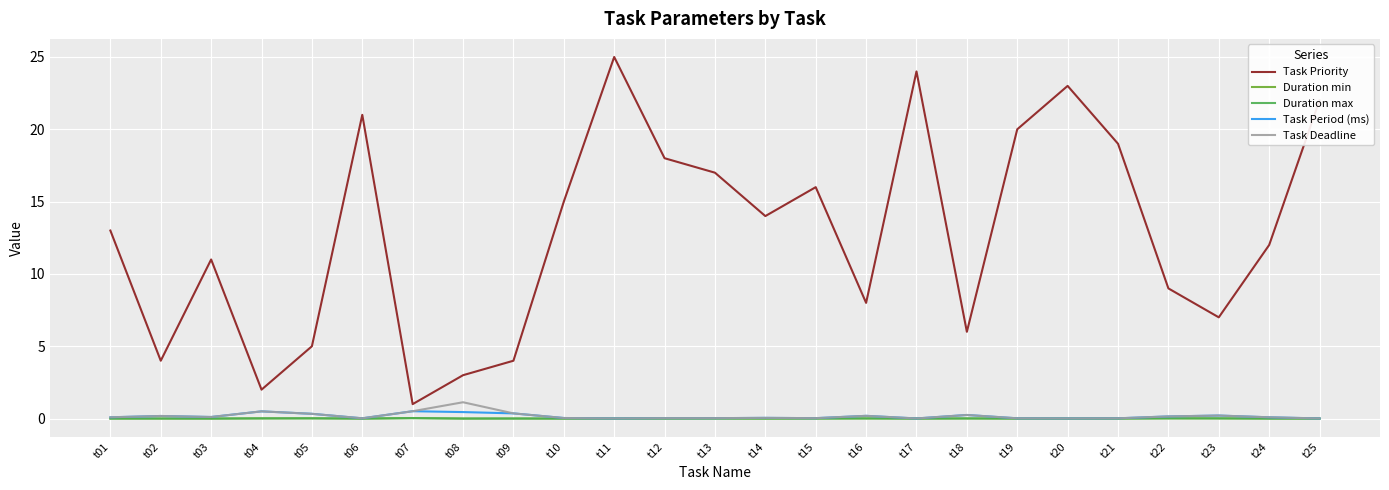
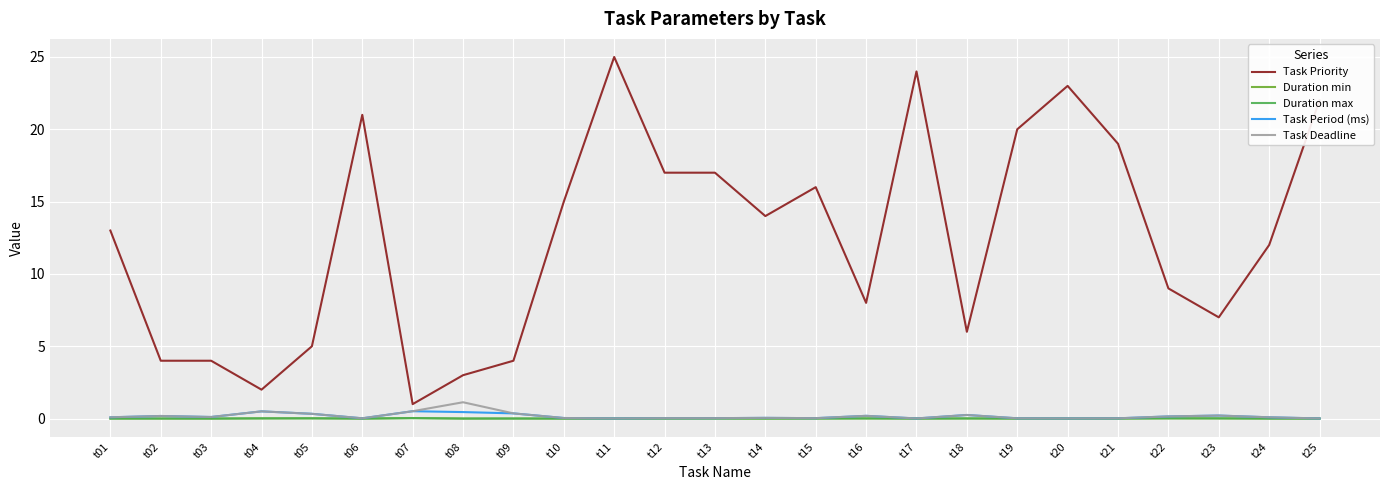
  {
    "Task Priority": {
      "t01": 13,
      "t02": 4,
-     "t03": 11,
+     "t03": 4,
      "t04": 2,
      "t05": 5,
      "t06": 21,
      "t07": 1,
      "t08": 3,
      "t09": 4,
      "t10": 15,
      "t11": 25,
-     "t12": 18,
+     "t12": 17,
      "t13": 17,
      "t14": 14,
      "t15": 16,
      "t16": 8,
      "t17": 24,
      "t18": 6,
      "t19": 20,
      "t20": 23,
      "t21": 19,
      "t22": 9,
      "t23": 7,
      "t24": 12
    },
    "Duration max": {
      "t02": 0,
      "t04": 0,
      "t05": 0,
      "t07": 0,
      "t08": 0,
      "t09": 0,
      "t16": 0,
      "t18": 0,
      "t23": 0
    },
    "Task Period (ms)": {
      "t08": 0.5
    },
    "Task Deadline": {
      "t08": 1
    }
  }
